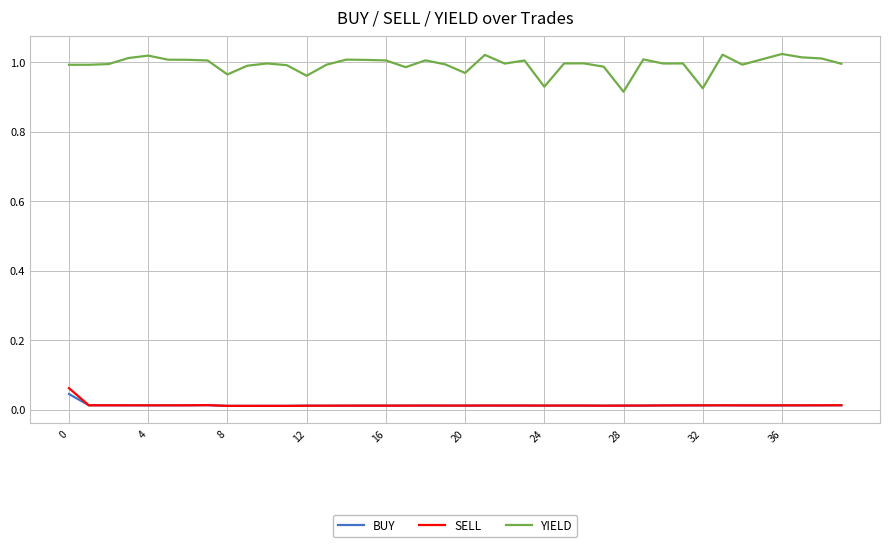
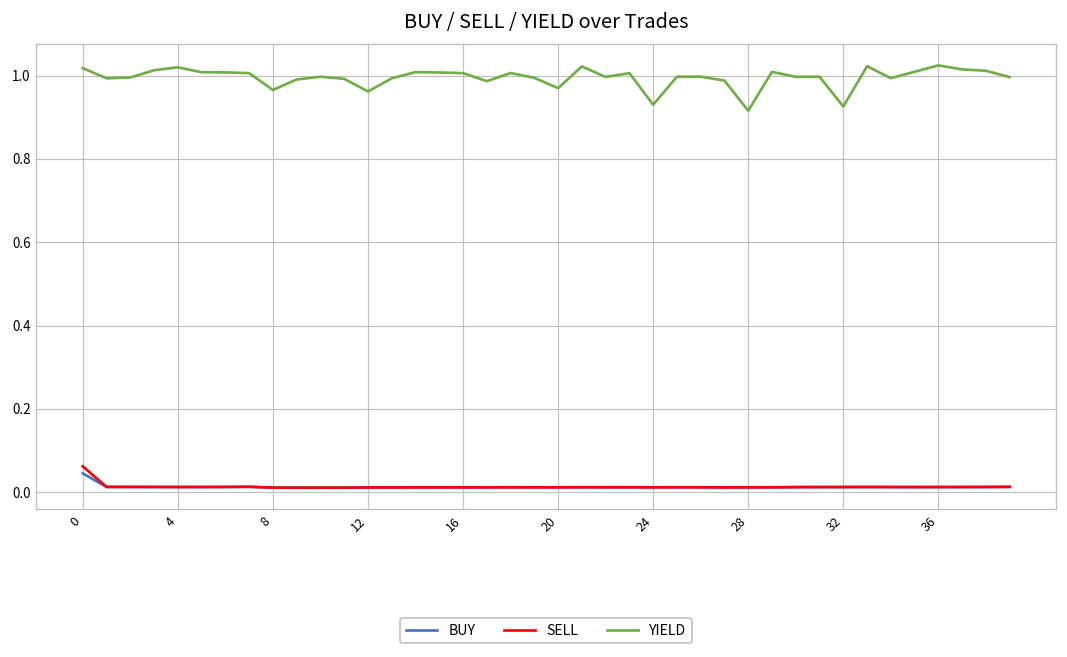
  {
    "BUY": {
      "0": 0.05
    },
    "SELL": {
      "0": 0.06
    },
    "YIELD": {
-     "0": 0.99,
+     "0": 1.02,
      "4": 1.02,
      "8": 0.97,
      "12": 0.96,
      "16": 1.01,
      "20": 0.97,
      "24": 0.93,
      "28": 0.92,
      "32": 0.93,
      "36": 1.02
    }
  }
